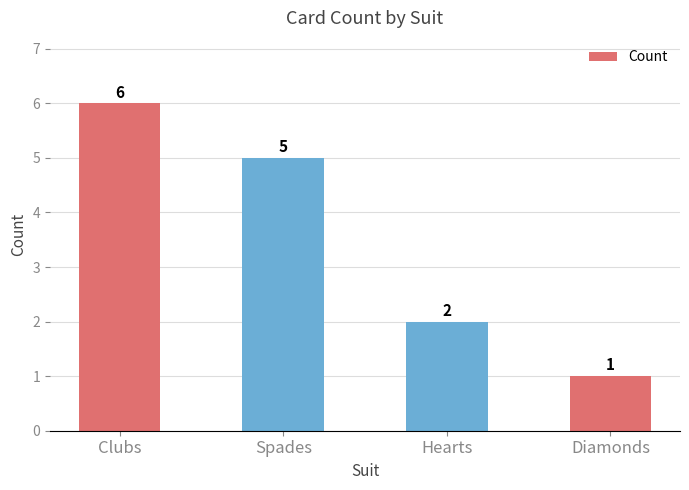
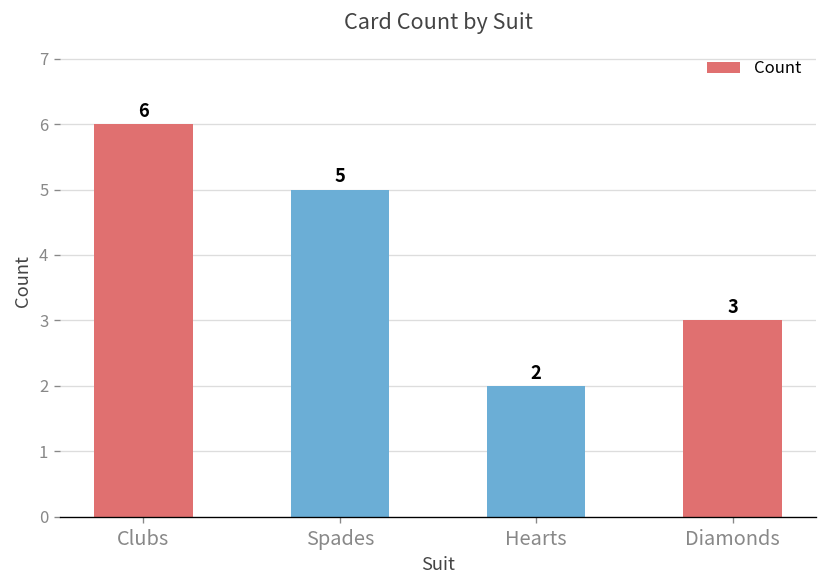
  {
    "Clubs": 6,
    "Spades": 5,
    "Hearts": 2,
-   "Diamonds": 1
+   "Diamonds": 3
  }
